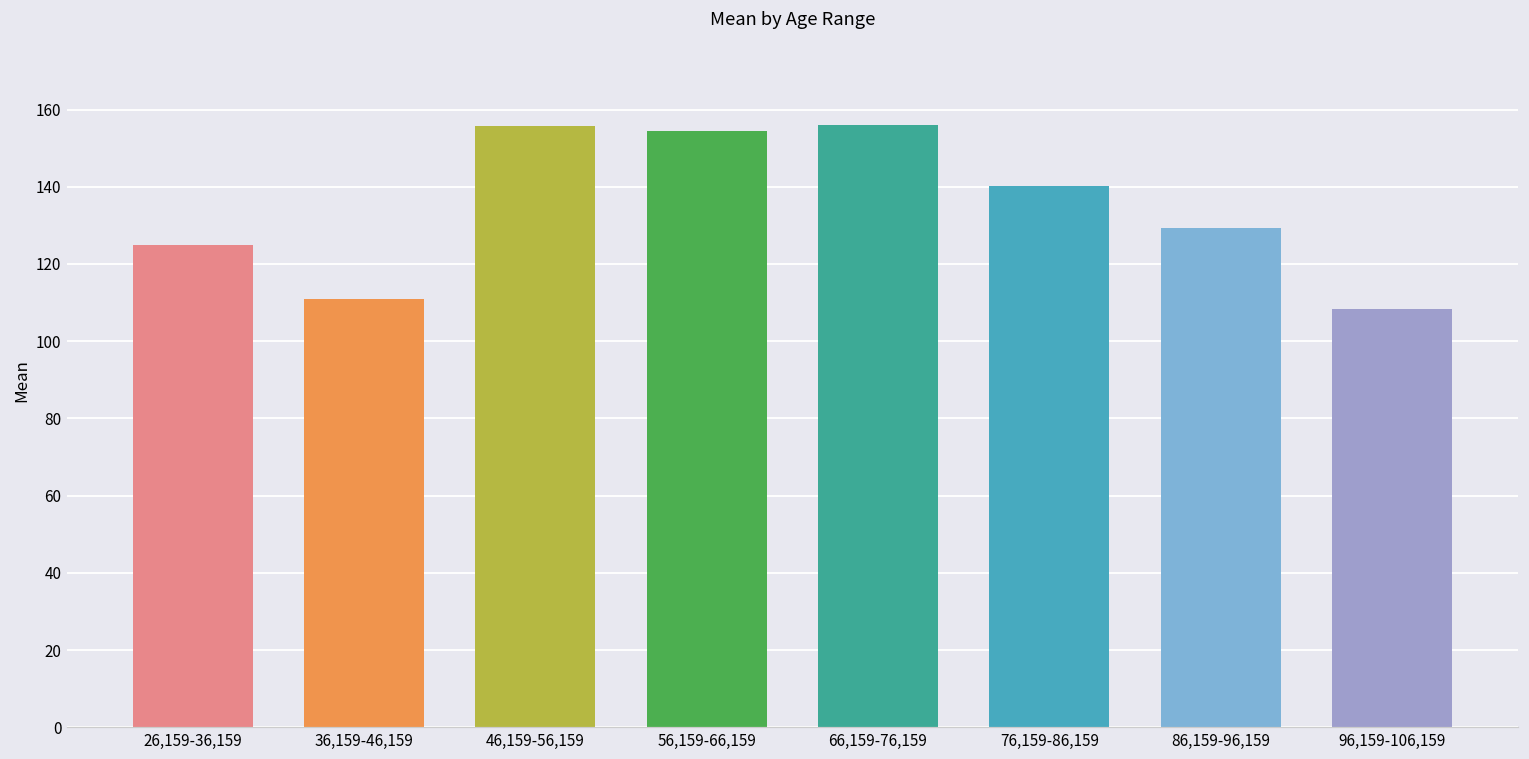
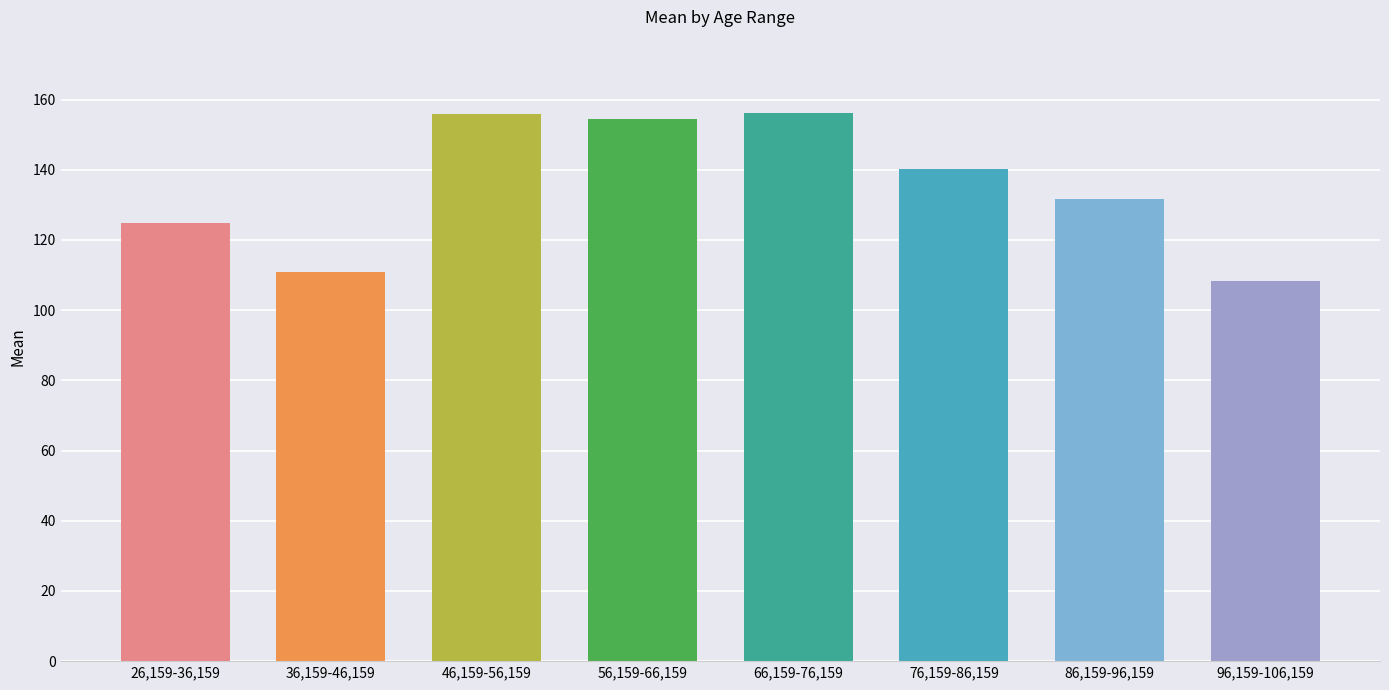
  {
    "26,159-36,159": 125,
    "36,159-46,159": 111,
    "46,159-56,159": 156,
    "56,159-66,159": 154,
    "66,159-76,159": 156,
    "76,159-86,159": 140,
-   "86,159-96,159": 129,
+   "86,159-96,159": 132,
    "96,159-106,159": 108
  }
